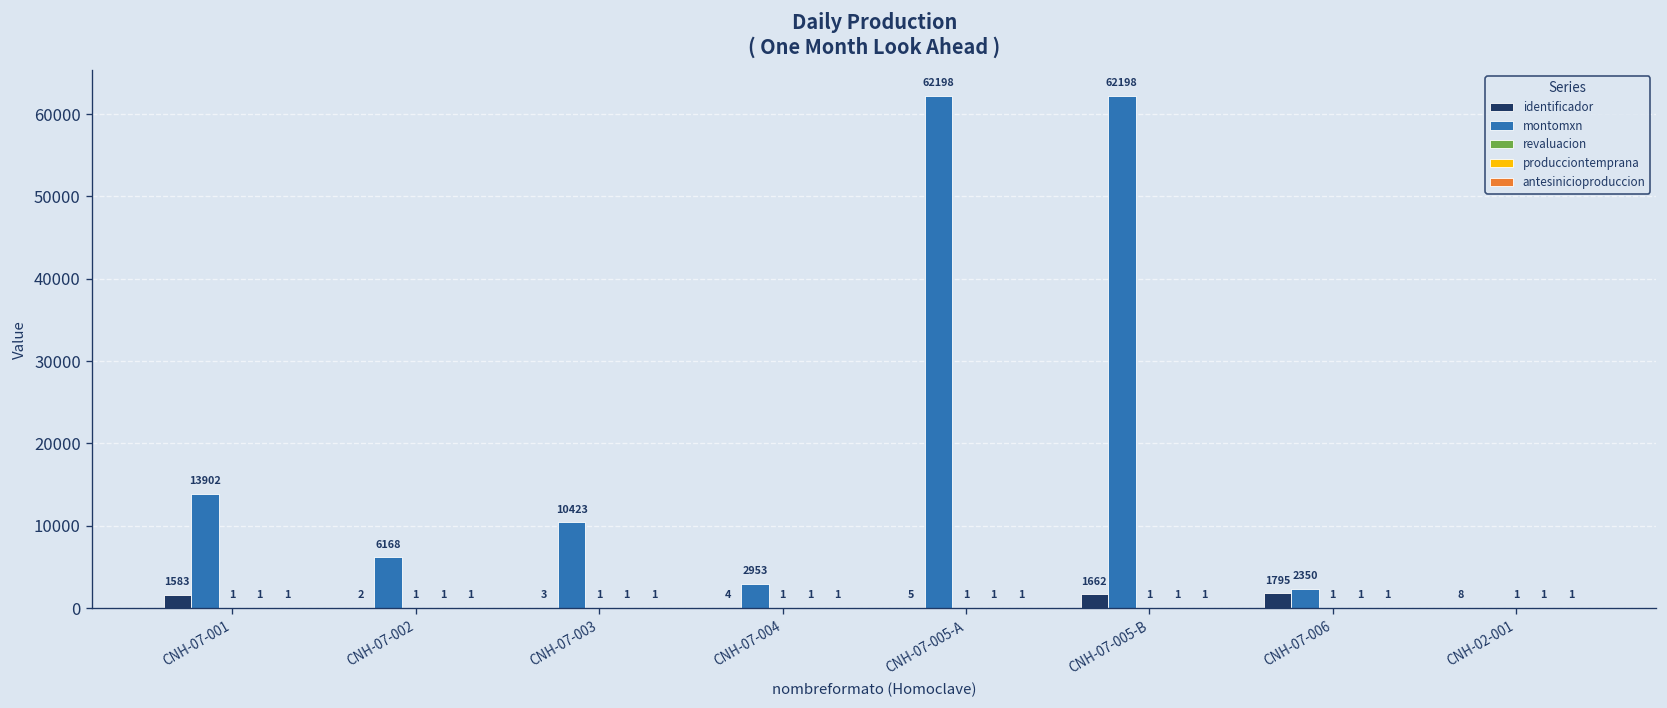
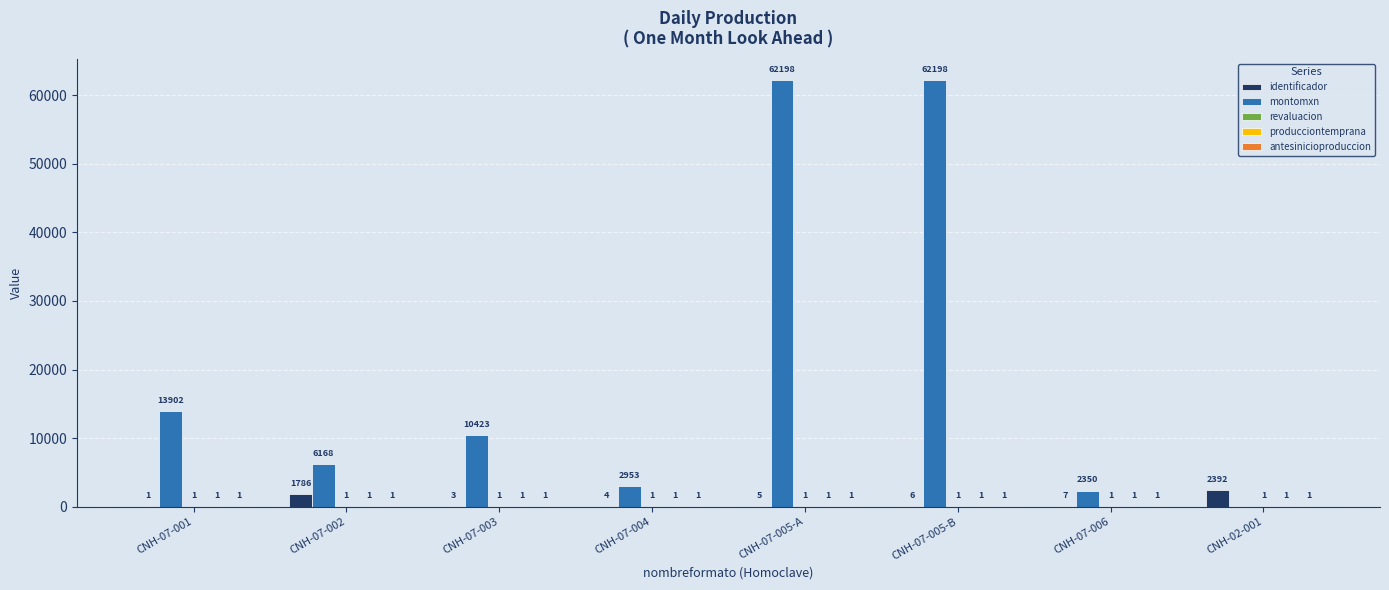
  {
    "identificador": {
-     "CNH-07-001": 1583,
-     "CNH-07-002": 2,
+     "CNH-07-001": 1,
+     "CNH-07-002": 1786,
      "CNH-07-003": 3,
      "CNH-07-004": 4,
      "CNH-07-005-A": 5,
-     "CNH-07-005-B": 1662,
-     "CNH-07-006": 1795,
-     "CNH-02-001": 8
+     "CNH-07-005-B": 6,
+     "CNH-07-006": 7,
+     "CNH-02-001": 2392
    },
    "montomxn": {
      "CNH-07-001": 13902,
      "CNH-07-002": 6168,
      "CNH-07-003": 10423,
      "CNH-07-004": 2953,
      "CNH-07-005-A": 62198,
      "CNH-07-005-B": 62198,
      "CNH-07-006": 2350
    },
    "revaluacion": {
      "CNH-07-001": 1,
      "CNH-07-002": 1,
      "CNH-07-003": 1,
      "CNH-07-004": 1,
      "CNH-07-005-A": 1,
      "CNH-07-005-B": 1,
      "CNH-07-006": 1,
      "CNH-02-001": 1
    },
    "producciontemprana": {
      "CNH-07-001": 1,
      "CNH-07-002": 1,
      "CNH-07-003": 1,
      "CNH-07-004": 1,
      "CNH-07-005-A": 1,
      "CNH-07-005-B": 1,
      "CNH-07-006": 1,
      "CNH-02-001": 1
    },
    "antesinicioproduccion": {
      "CNH-07-001": 1,
      "CNH-07-002": 1,
      "CNH-07-003": 1,
      "CNH-07-004": 1,
      "CNH-07-005-A": 1,
      "CNH-07-005-B": 1,
      "CNH-07-006": 1,
      "CNH-02-001": 1
    }
  }
